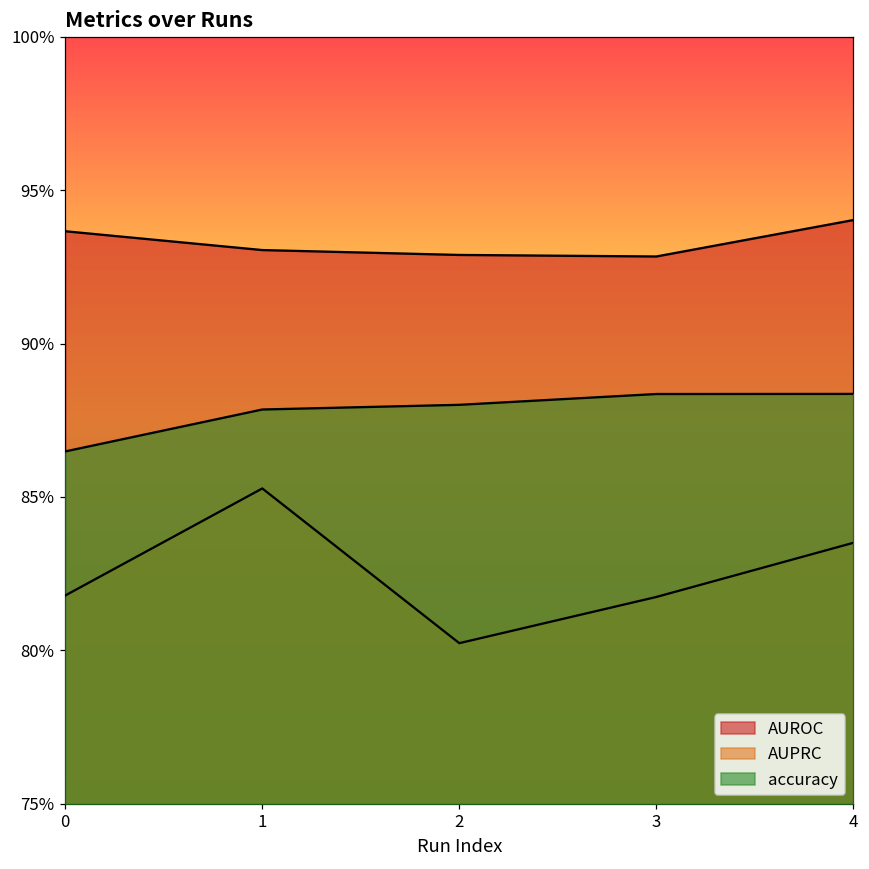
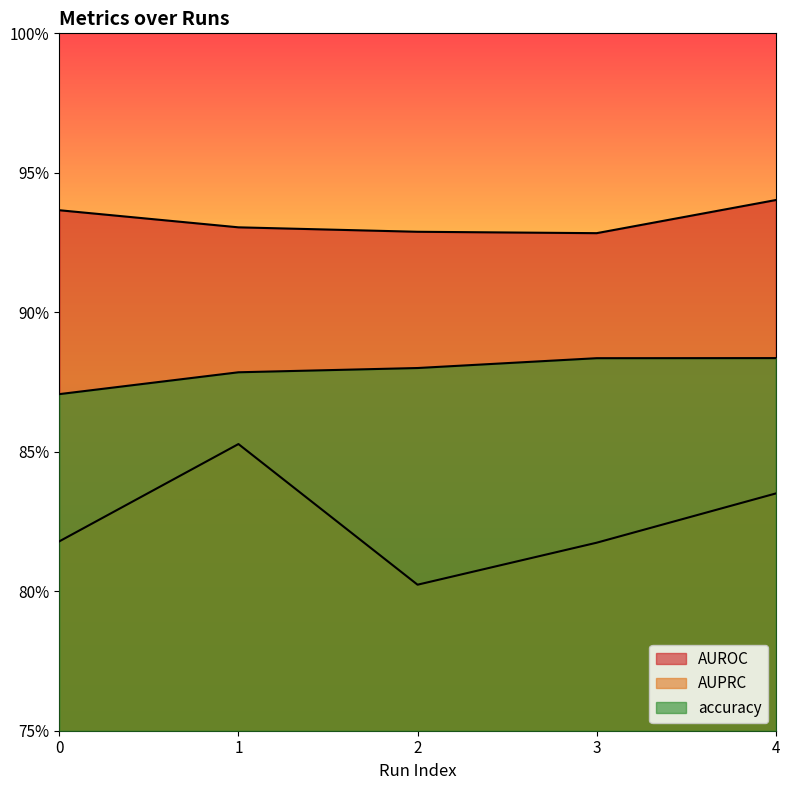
  {
    "AUROC": {
      "0": "93.7%",
      "1": "93.0%",
      "2": "92.9%",
      "3": "92.8%",
      "4": "94.0%"
    },
    "AUPRC": {
      "0": "81.8%",
      "1": "85.3%",
      "2": "80.2%",
      "3": "81.7%",
      "4": "83.5%"
    },
    "accuracy": {
-     "0": "86.5%",
+     "0": "87.1%",
      "1": "87.8%",
      "2": "88.0%",
      "3": "88.4%",
      "4": "88.4%"
    }
  }
